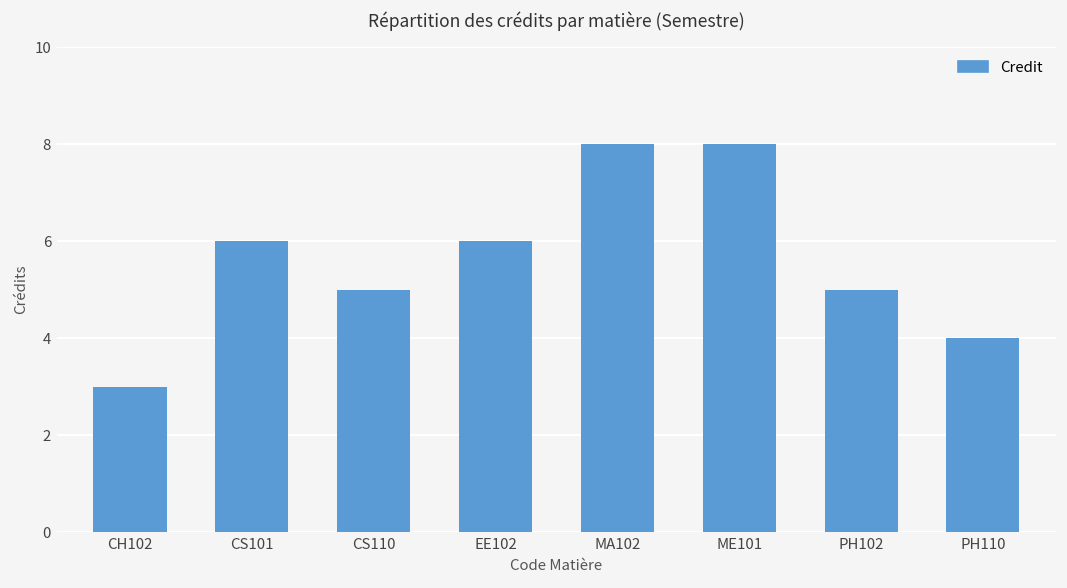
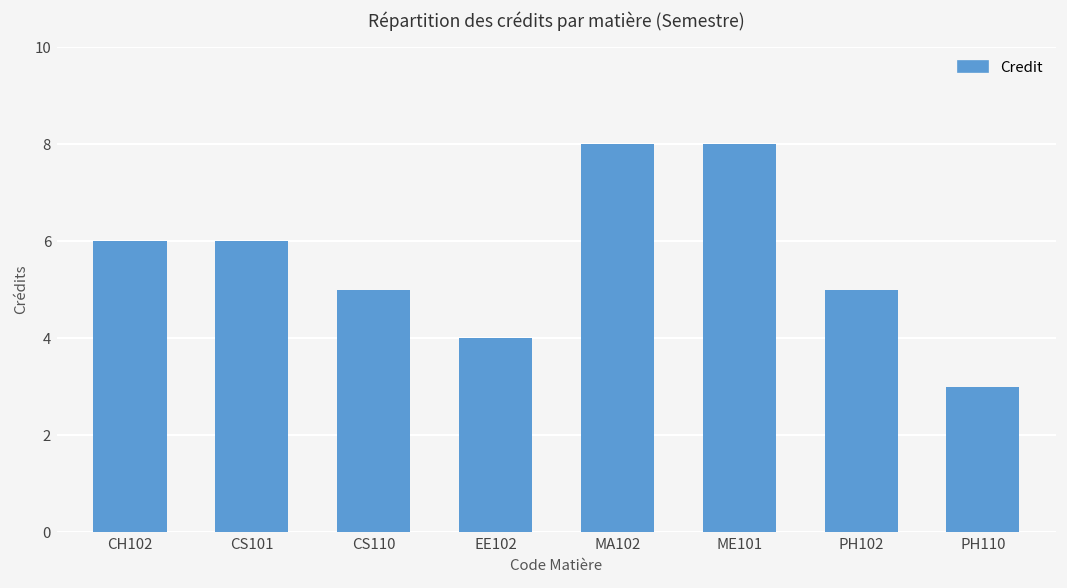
  {
-   "CH102": 3,
+   "CH102": 6,
    "CS101": 6,
    "CS110": 5,
-   "EE102": 6,
+   "EE102": 4,
    "MA102": 8,
    "ME101": 8,
    "PH102": 5,
-   "PH110": 4
+   "PH110": 3
  }
